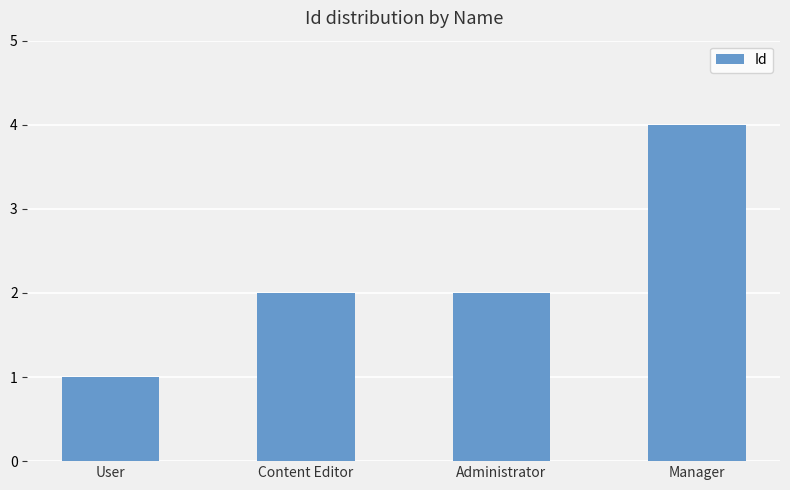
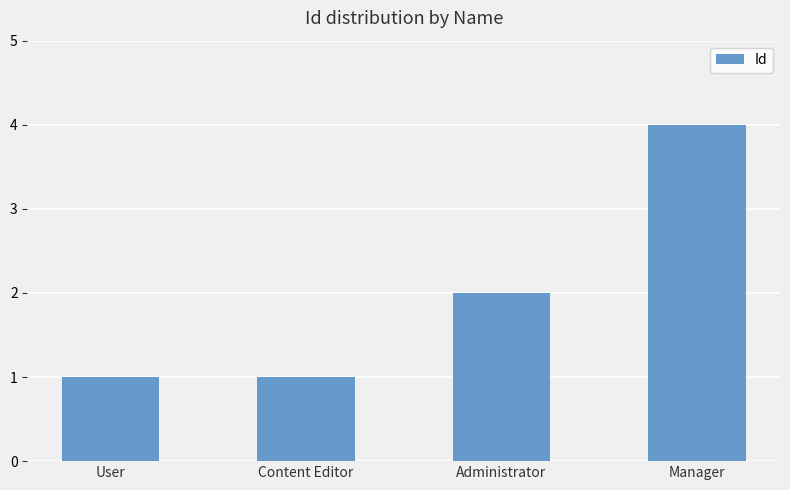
  {
    "User": 1,
-   "Content Editor": 2,
+   "Content Editor": 1,
    "Administrator": 2,
    "Manager": 4
  }
